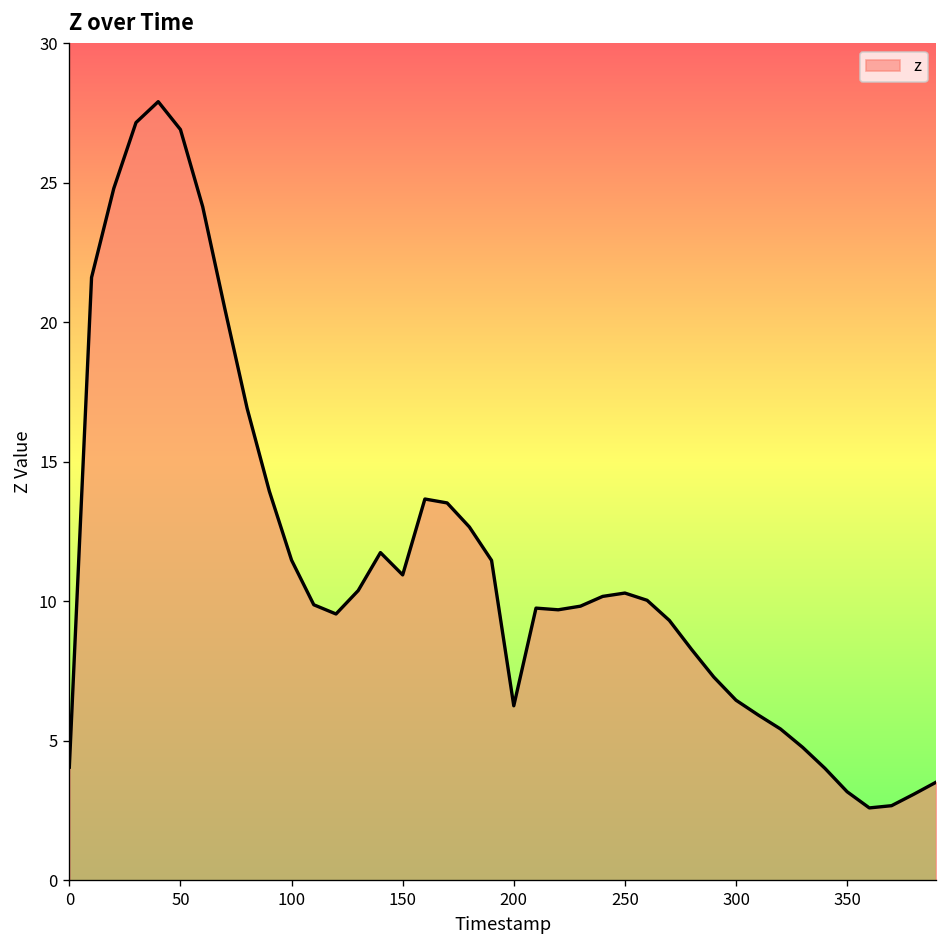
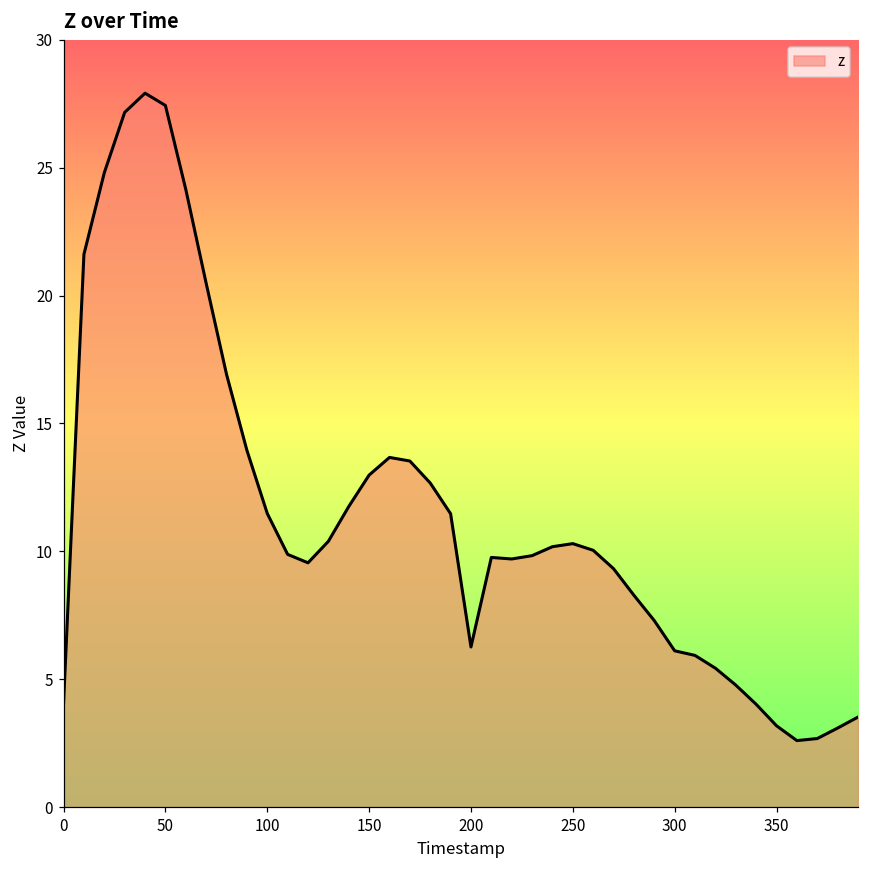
  {
    "0": 4.1,
-   "50": 26.9,
+   "50": 27.4,
    "100": 11.5,
-   "150": 11.0,
+   "150": 13.0,
    "200": 6.3,
    "250": 10.3,
-   "300": 6.5,
+   "300": 6.1,
    "350": 3.2
  }
